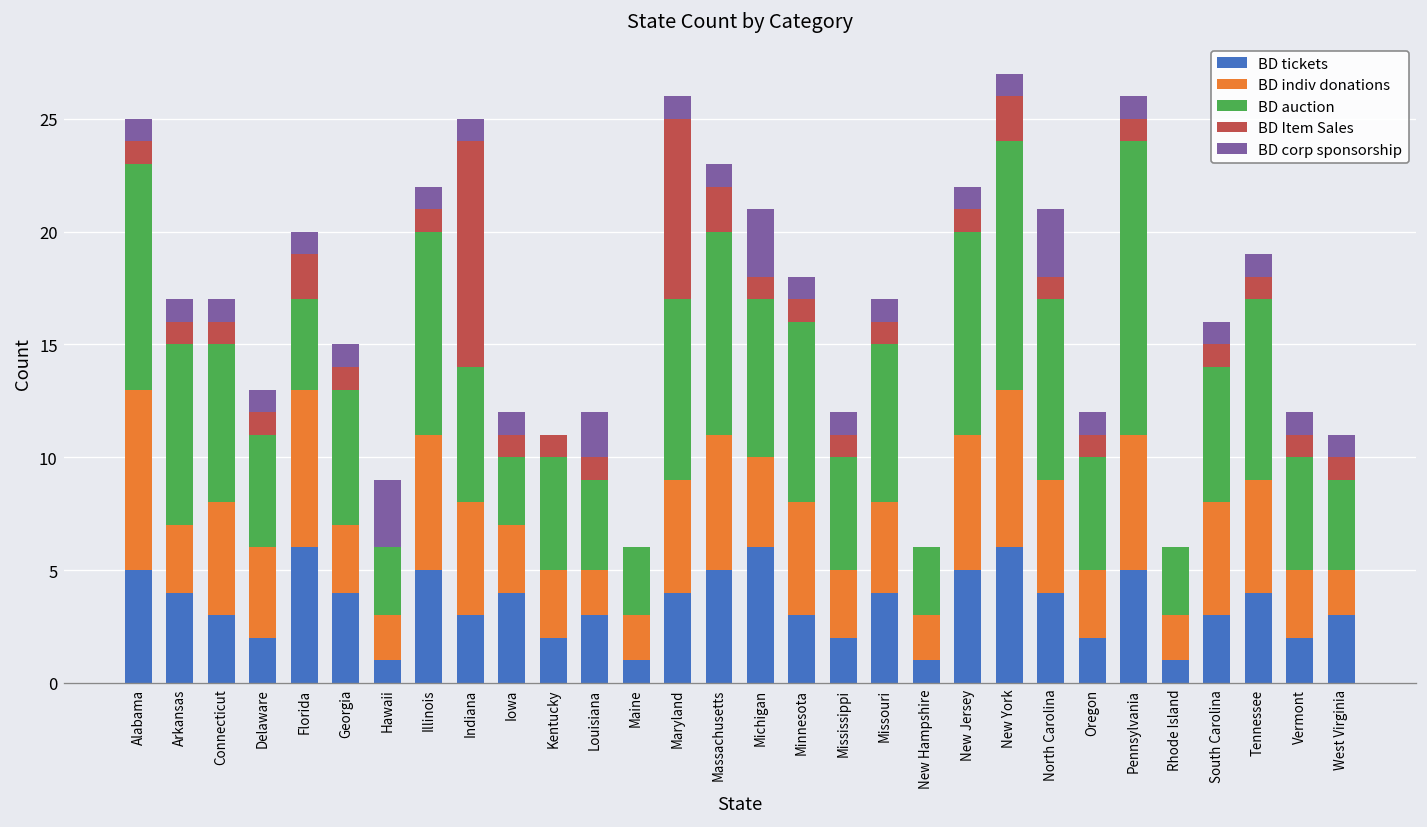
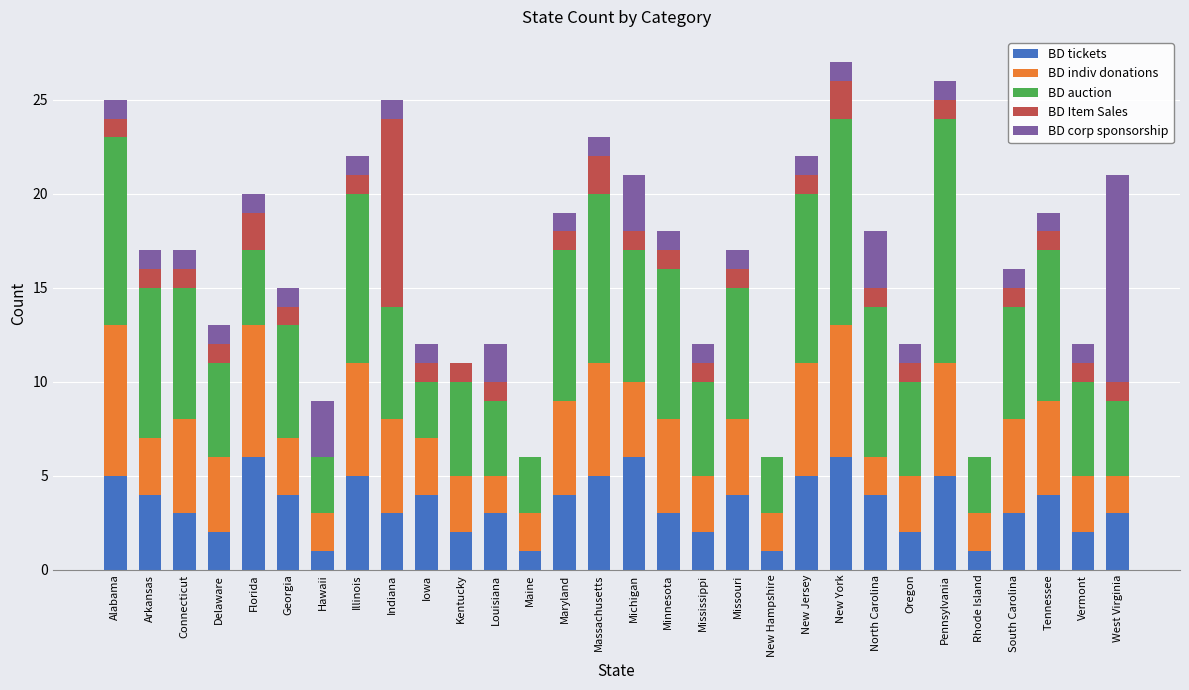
  {
    "BD tickets": {
      "Alabama": 5,
      "Arkansas": 4,
      "Connecticut": 3,
      "Delaware": 2,
      "Florida": 6,
      "Georgia": 4,
      "Hawaii": 1,
      "Illinois": 5,
      "Indiana": 3,
      "Iowa": 4,
      "Kentucky": 2,
      "Louisiana": 3,
      "Maine": 1,
      "Maryland": 4,
      "Massachusetts": 5,
      "Michigan": 6,
      "Minnesota": 3,
      "Mississippi": 2,
      "Missouri": 4,
      "New Hampshire": 1,
      "New Jersey": 5,
      "New York": 6,
      "North Carolina": 4,
      "Oregon": 2,
      "Pennsylvania": 5,
      "Rhode Island": 1,
      "South Carolina": 3,
      "Tennessee": 4,
      "Vermont": 2,
      "West Virginia": 3
    },
    "BD indiv donations": {
-     "North Carolina": 5
+     "North Carolina": 2
    },
    "BD auction": {
      "Alabama": 10,
      "Arkansas": 8,
      "Connecticut": 7,
      "Delaware": 5,
      "Florida": 4,
      "Georgia": 6,
      "Hawaii": 3,
      "Illinois": 9,
      "Indiana": 6,
      "Iowa": 3,
      "Kentucky": 5,
      "Louisiana": 4,
      "Maine": 3,
      "Maryland": 8,
      "Massachusetts": 9,
      "Michigan": 7,
      "Minnesota": 8,
      "Mississippi": 5,
      "Missouri": 7,
      "New Hampshire": 3,
      "New Jersey": 9,
      "New York": 11,
      "North Carolina": 8,
      "Oregon": 5,
      "Pennsylvania": 13,
      "Rhode Island": 3,
      "South Carolina": 6,
      "Tennessee": 8,
      "Vermont": 5,
      "West Virginia": 4
    },
    "BD Item Sales": {
      "Alabama": 1,
      "Arkansas": 1,
      "Connecticut": 1,
      "Delaware": 1,
      "Florida": 2,
      "Georgia": 1,
      "Hawaii": 0,
      "Illinois": 1,
      "Indiana": 10,
      "Iowa": 1,
      "Kentucky": 1,
      "Louisiana": 1,
      "Maine": 0,
-     "Maryland": 8,
+     "Maryland": 1,
      "Massachusetts": 2,
      "Michigan": 1,
      "Minnesota": 1,
      "Mississippi": 1,
      "Missouri": 1,
      "New Hampshire": 0,
      "New Jersey": 1,
      "New York": 2,
      "North Carolina": 1,
      "Oregon": 1,
      "Pennsylvania": 1,
      "Rhode Island": 0,
      "South Carolina": 1,
      "Tennessee": 1,
      "Vermont": 1,
      "West Virginia": 1
    },
    "BD corp sponsorship": {
      "Alabama": 1,
      "Arkansas": 1,
      "Connecticut": 1,
      "Delaware": 1,
      "Florida": 1,
      "Georgia": 1,
      "Hawaii": 3,
      "Illinois": 1,
      "Indiana": 1,
      "Iowa": 1,
      "Kentucky": 0,
      "Louisiana": 2,
      "Maine": 0,
      "Maryland": 1,
      "Massachusetts": 1,
      "Michigan": 3,
      "Minnesota": 1,
      "Mississippi": 1,
      "Missouri": 1,
      "New Hampshire": 0,
      "New Jersey": 1,
      "New York": 1,
      "North Carolina": 3,
      "Oregon": 1,
      "Pennsylvania": 1,
      "Rhode Island": 0,
      "South Carolina": 1,
      "Tennessee": 1,
      "Vermont": 1,
-     "West Virginia": 1
+     "West Virginia": 11
    }
  }
